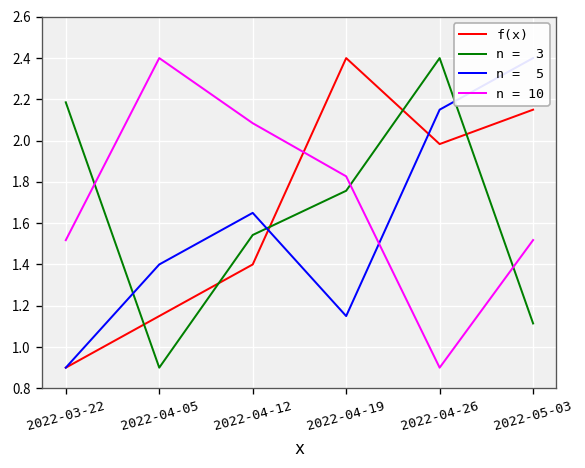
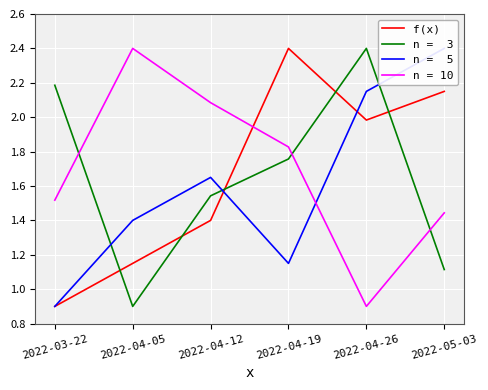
  {
    "f(x)": {
      "2022-04-05": 1.15,
      "2022-04-12": 1.40,
      "2022-04-19": 2.40,
      "2022-04-26": 1.98,
      "2022-05-03": 2.15
    },
    "n = 3": {
      "2022-03-22": 2.19,
      "2022-04-05": 0.90,
      "2022-04-12": 1.54,
      "2022-04-19": 1.76,
      "2022-04-26": 2.40,
      "2022-05-03": 1.11
    },
    "n = 5": {
      "2022-04-05": 1.40,
      "2022-04-12": 1.65,
      "2022-04-19": 1.15,
      "2022-04-26": 2.15
    },
    "n = 10": {
      "2022-03-22": 1.52,
      "2022-04-05": 2.40,
      "2022-04-12": 2.08,
      "2022-04-19": 1.83,
      "2022-04-26": 0.90,
-     "2022-05-03": 1.52
+     "2022-05-03": 1.44
    }
  }
